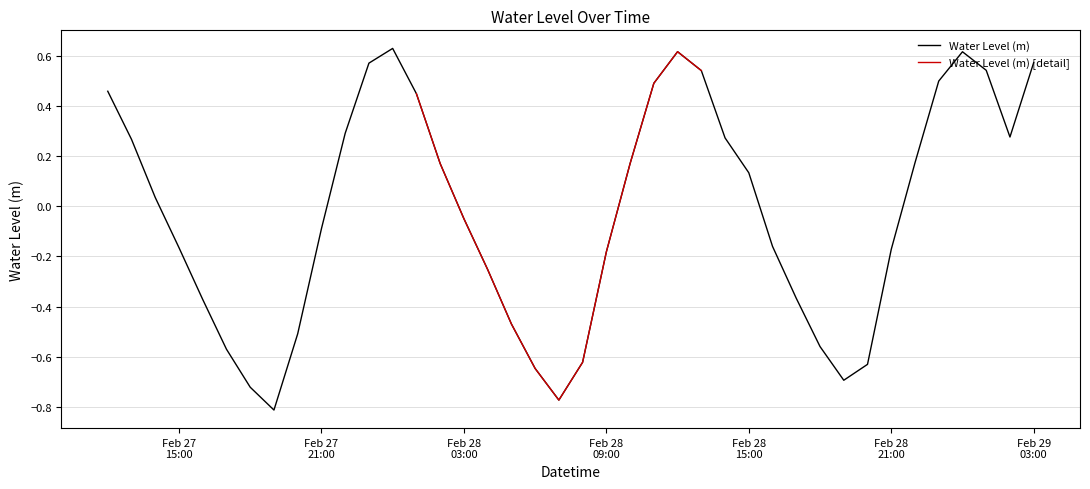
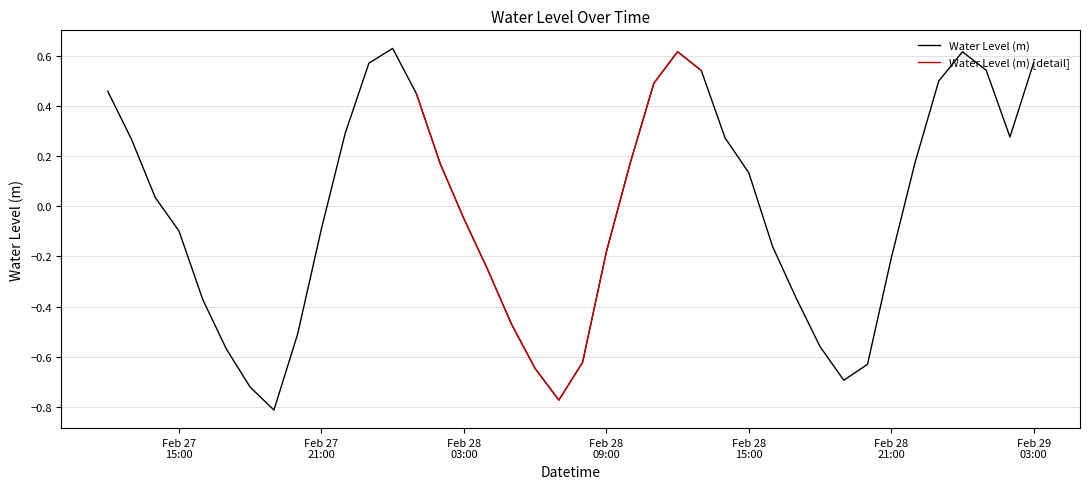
  {
    "Water Level (m)": {
-     "Feb 27 15:00": -0.17,
+     "Feb 27 15:00": -0.10,
      "Feb 27 21:00": -0.09,
      "Feb 28 15:00": 0.13,
-     "Feb 28 21:00": -0.17,
+     "Feb 28 21:00": -0.21,
      "Feb 29 03:00": 0.57
    }
  }
